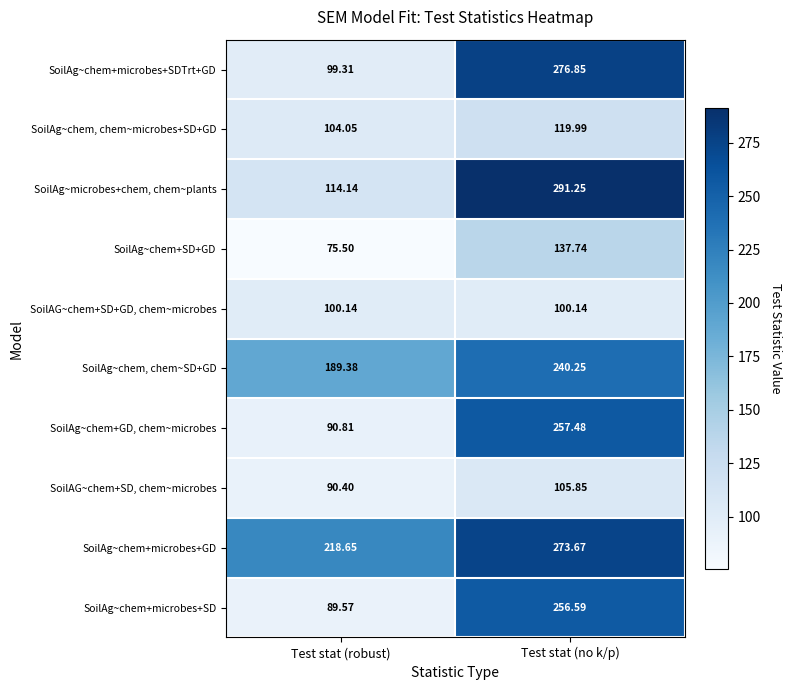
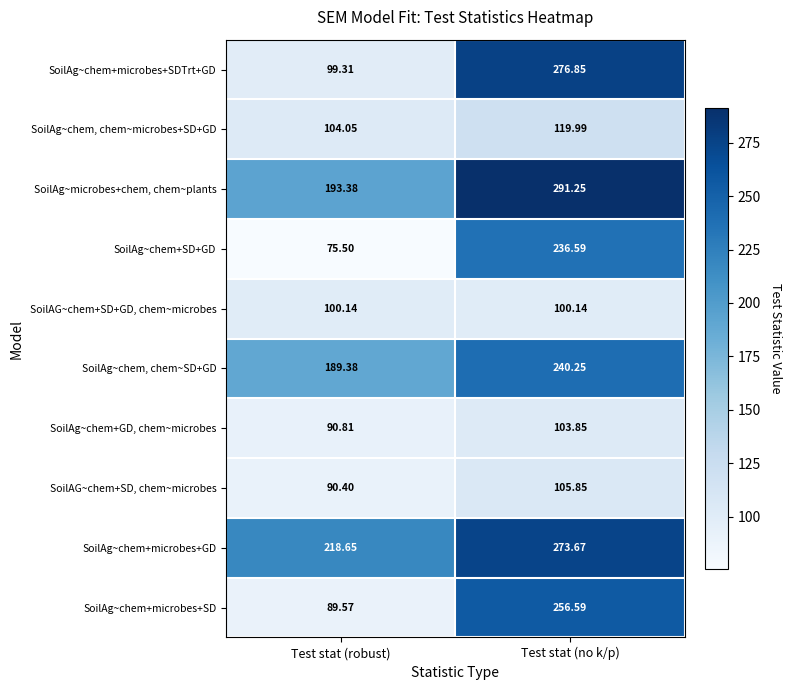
  {
    "SoilAg~chem+microbes+SDTrt+GD": {
      "Test stat (robust)": 99.31,
      "Test stat (no k/p)": 276.85
    },
    "SoilAg~chem, chem~microbes+SD+GD": {
      "Test stat (robust)": 104.05,
      "Test stat (no k/p)": 119.99
    },
    "SoilAg~microbes+chem, chem~plants": {
-     "Test stat (robust)": 114.14,
+     "Test stat (robust)": 193.38,
      "Test stat (no k/p)": 291.25
    },
    "SoilAg~chem+SD+GD": {
      "Test stat (robust)": 75.50,
-     "Test stat (no k/p)": 137.74
+     "Test stat (no k/p)": 236.59
    },
    "SoilAG~chem+SD+GD, chem~microbes": {
      "Test stat (robust)": 100.14,
      "Test stat (no k/p)": 100.14
    },
    "SoilAg~chem, chem~SD+GD": {
      "Test stat (robust)": 189.38,
      "Test stat (no k/p)": 240.25
    },
    "SoilAg~chem+GD, chem~microbes": {
      "Test stat (robust)": 90.81,
-     "Test stat (no k/p)": 257.48
+     "Test stat (no k/p)": 103.85
    },
    "SoilAG~chem+SD, chem~microbes": {
      "Test stat (robust)": 90.40,
      "Test stat (no k/p)": 105.85
    },
    "SoilAg~chem+microbes+GD": {
      "Test stat (robust)": 218.65,
      "Test stat (no k/p)": 273.67
    },
    "SoilAg~chem+microbes+SD": {
      "Test stat (robust)": 89.57,
      "Test stat (no k/p)": 256.59
    }
  }
